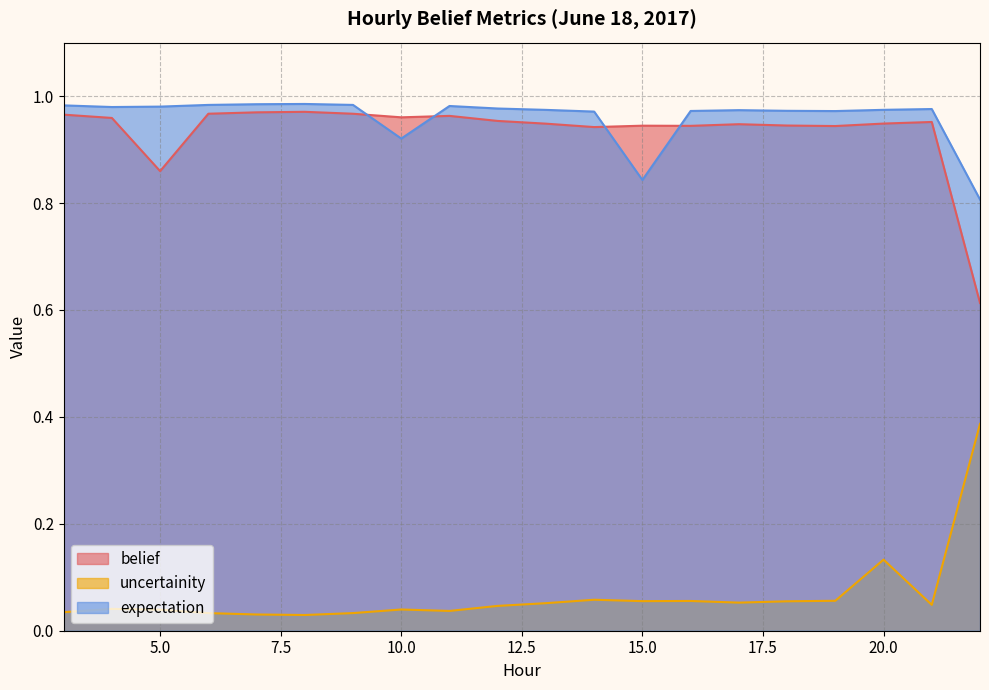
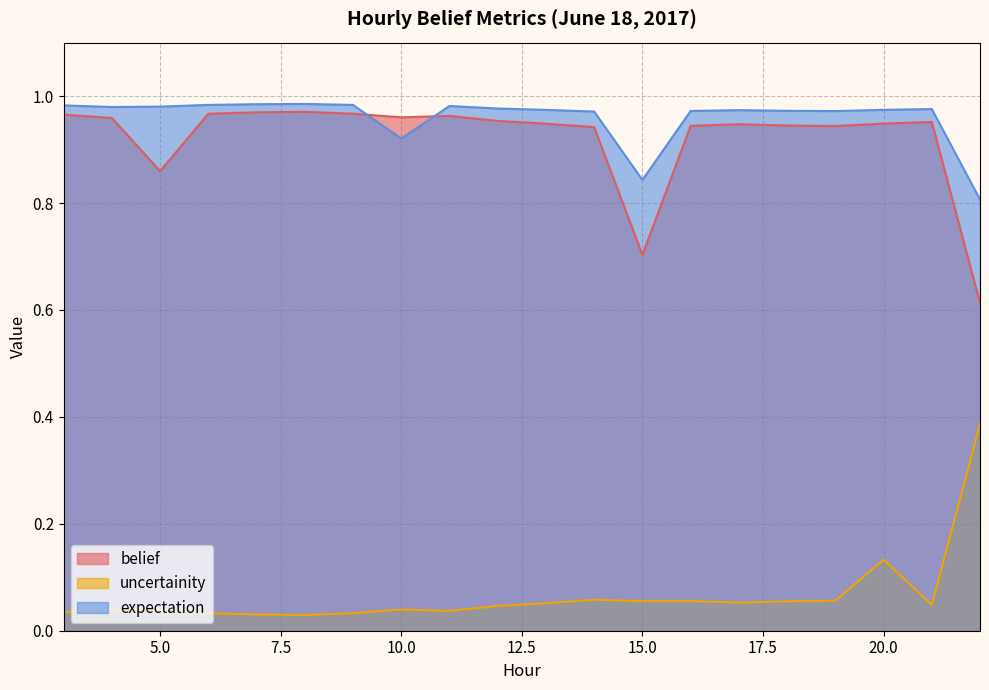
  {
    "belief": {
      "5.0": 0.86,
      "10.0": 0.96,
-     "15.0": 0.94,
+     "15.0": 0.70,
      "20.0": 0.95
    },
    "uncertainity": {
      "10.0": 0.04,
      "15.0": 0.06,
      "20.0": 0.13
    },
    "expectation": {
      "5.0": 0.98,
      "10.0": 0.92,
      "15.0": 0.84,
      "20.0": 0.97
    }
  }
